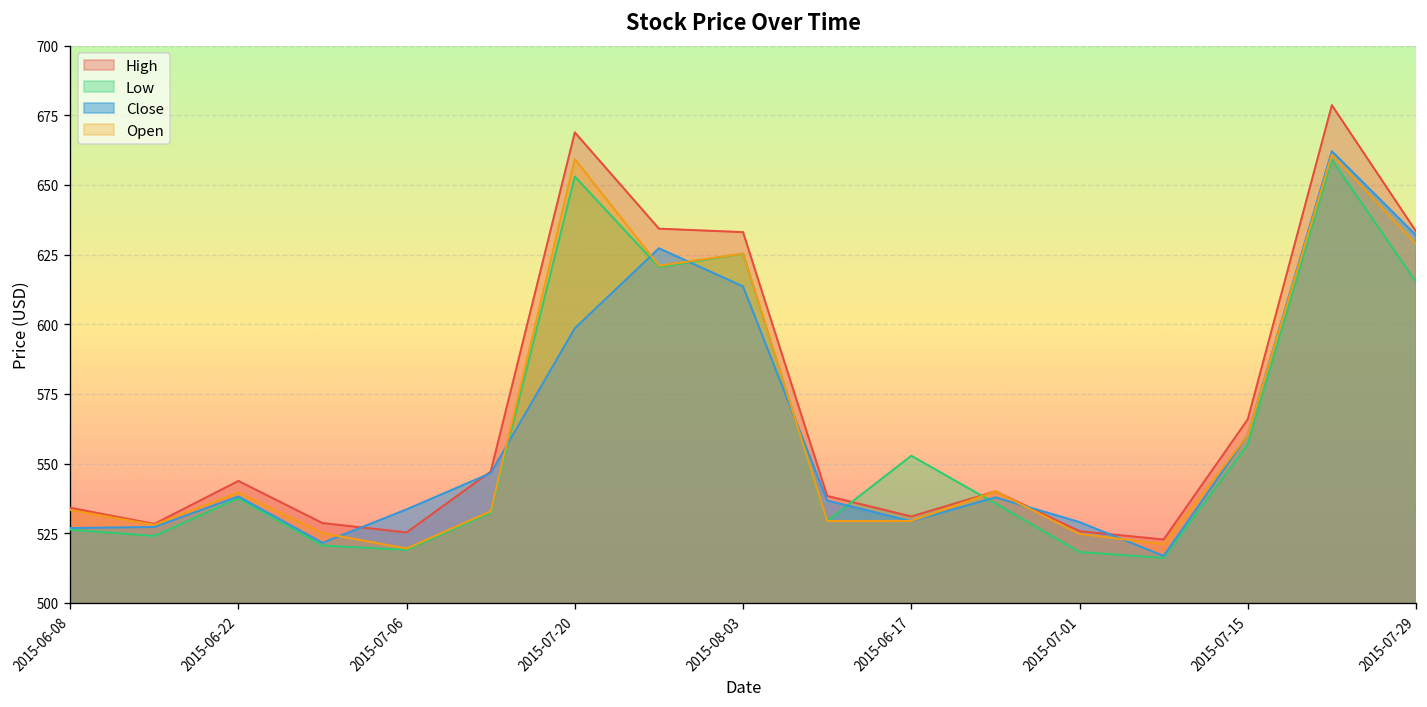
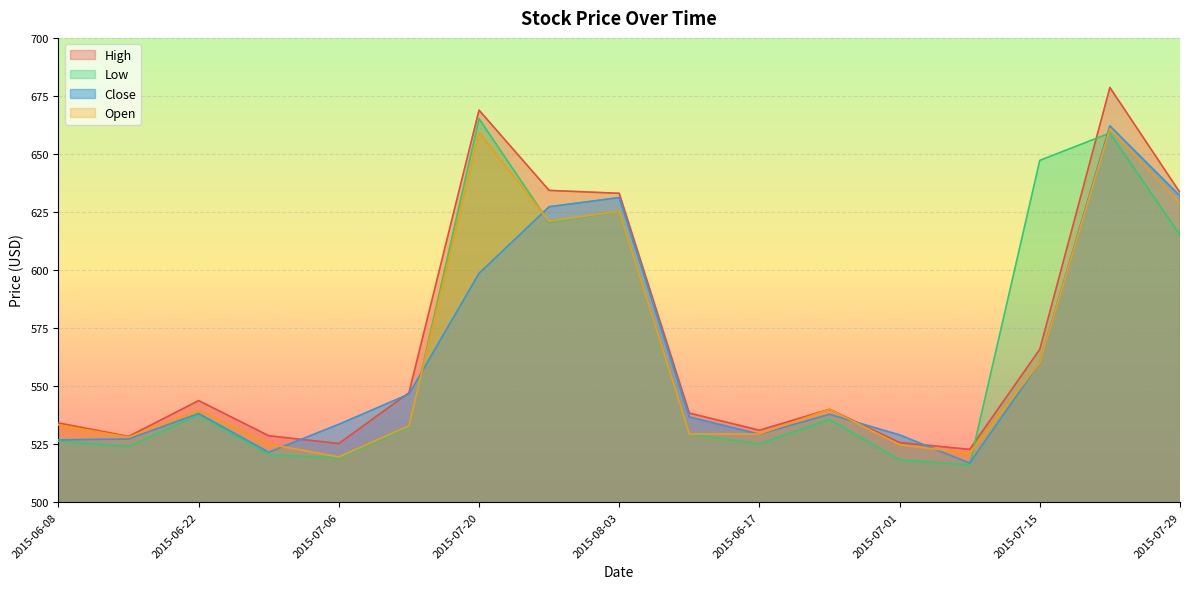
  {
    "Low": {
-     "2015-07-20": 653,
-     "2015-06-17": 553,
+     "2015-07-20": 665,
+     "2015-06-17": 525,
      "2015-07-01": 518,
-     "2015-07-15": 557,
+     "2015-07-15": 647,
      "2015-07-29": 615
    },
    "Close": {
      "2015-07-06": 534,
      "2015-07-20": 599,
-     "2015-08-03": 614,
+     "2015-08-03": 631,
      "2015-07-01": 529,
      "2015-07-29": 632
    }
  }
